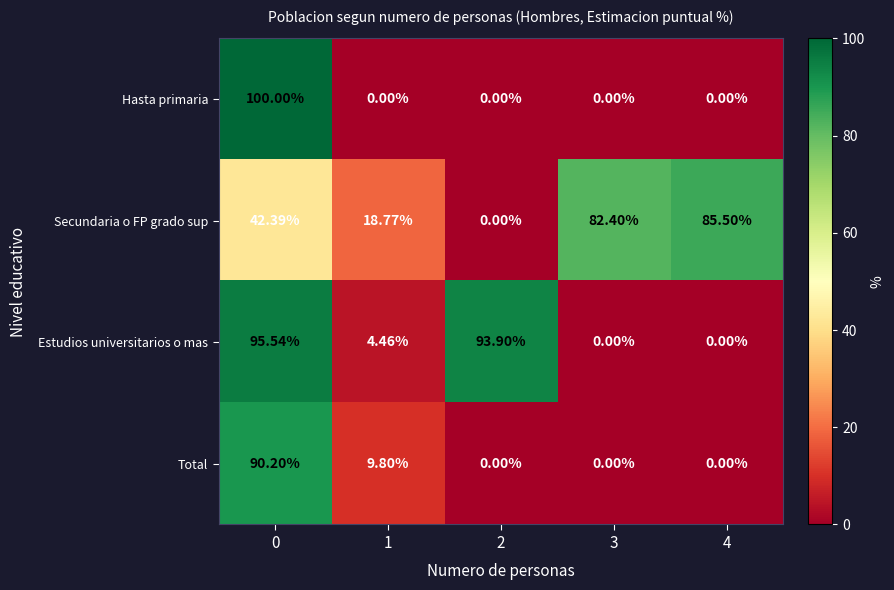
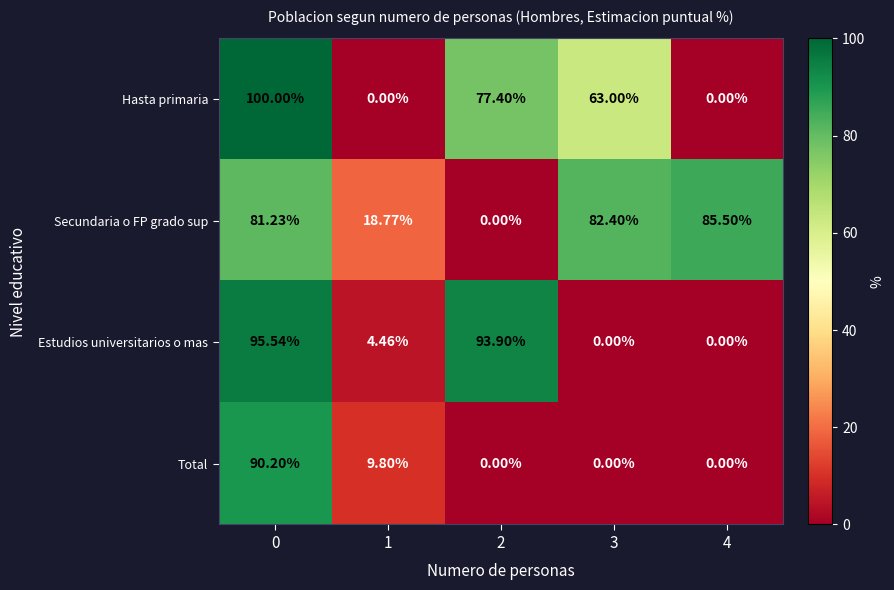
  {
    "Hasta primaria": {
      "0": "100.00%",
      "1": "0.00%",
-     "2": "0.00%",
-     "3": "0.00%",
+     "2": "77.40%",
+     "3": "63.00%",
      "4": "0.00%"
    },
    "Secundaria o FP grado sup": {
-     "0": "42.39%",
+     "0": "81.23%",
      "1": "18.77%",
      "2": "0.00%",
      "3": "82.40%",
      "4": "85.50%"
    },
    "Estudios universitarios o mas": {
      "0": "95.54%",
      "1": "4.46%",
      "2": "93.90%",
      "3": "0.00%",
      "4": "0.00%"
    },
    "Total": {
      "0": "90.20%",
      "1": "9.80%",
      "2": "0.00%",
      "3": "0.00%",
      "4": "0.00%"
    }
  }
